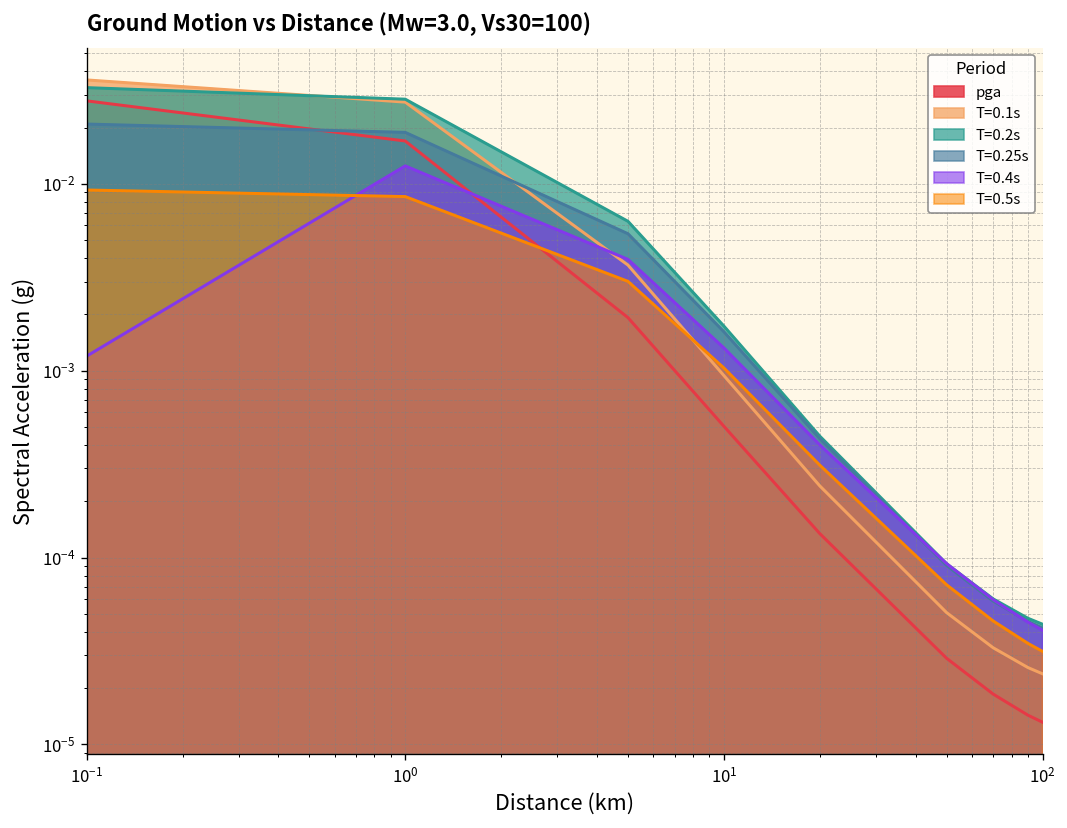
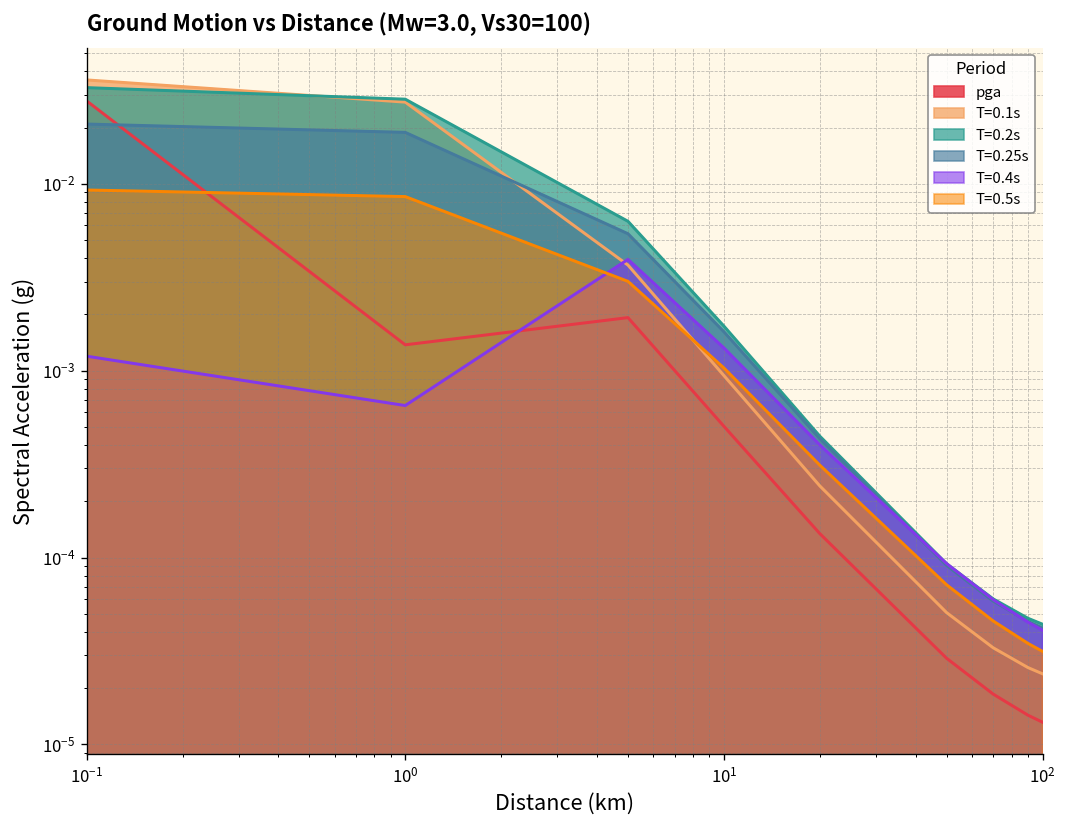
  {
    "pga": {
      "10^-1": 0.028,
-     "10^0": 0.017,
+     "10^0": 0.0014,
      "10^1": 0.0005,
      "10^2": 0.000013
    },
    "T=0.4s": {
      "10^-1": 0.0012,
-     "10^0": 0.012,
+     "10^0": 0.00065,
      "10^1": 0.0013
    }
  }
